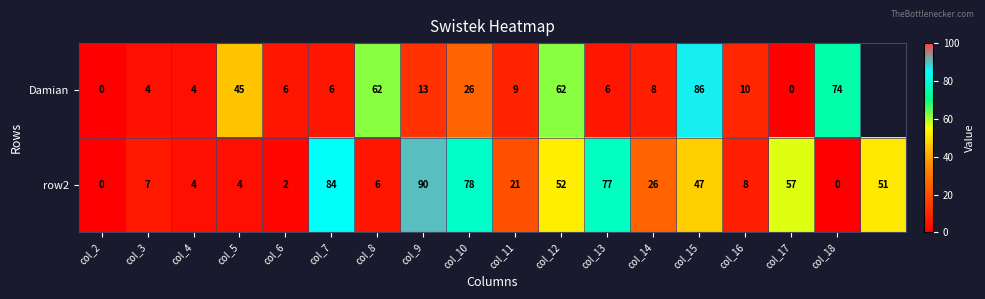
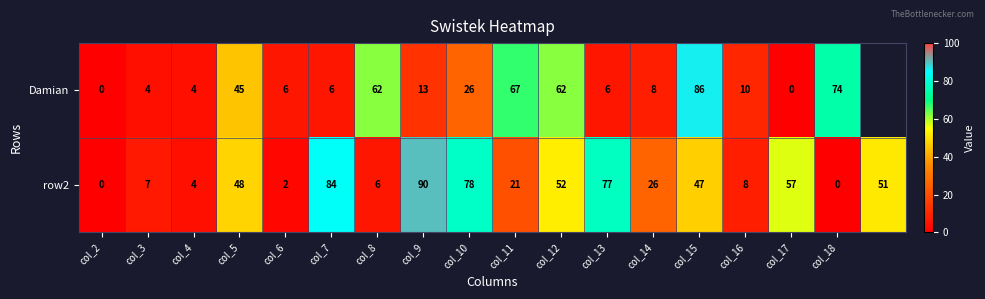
  {
    "Damian": {
      "col_2": 0,
      "col_3": 4,
      "col_4": 4,
      "col_5": 45,
      "col_6": 6,
      "col_7": 6,
      "col_8": 62,
      "col_9": 13,
      "col_10": 26,
-     "col_11": 9,
+     "col_11": 67,
      "col_12": 62,
      "col_13": 6,
      "col_14": 8,
      "col_15": 86,
      "col_16": 10,
      "col_17": 0,
      "col_18": 74
    },
    "row2": {
      "col_2": 0,
      "col_3": 7,
      "col_4": 4,
-     "col_5": 4,
+     "col_5": 48,
      "col_6": 2,
      "col_7": 84,
      "col_8": 6,
      "col_9": 90,
      "col_10": 78,
      "col_11": 21,
      "col_12": 52,
      "col_13": 77,
      "col_14": 26,
      "col_15": 47,
      "col_16": 8,
      "col_17": 57,
      "col_18": 0
    }
  }
